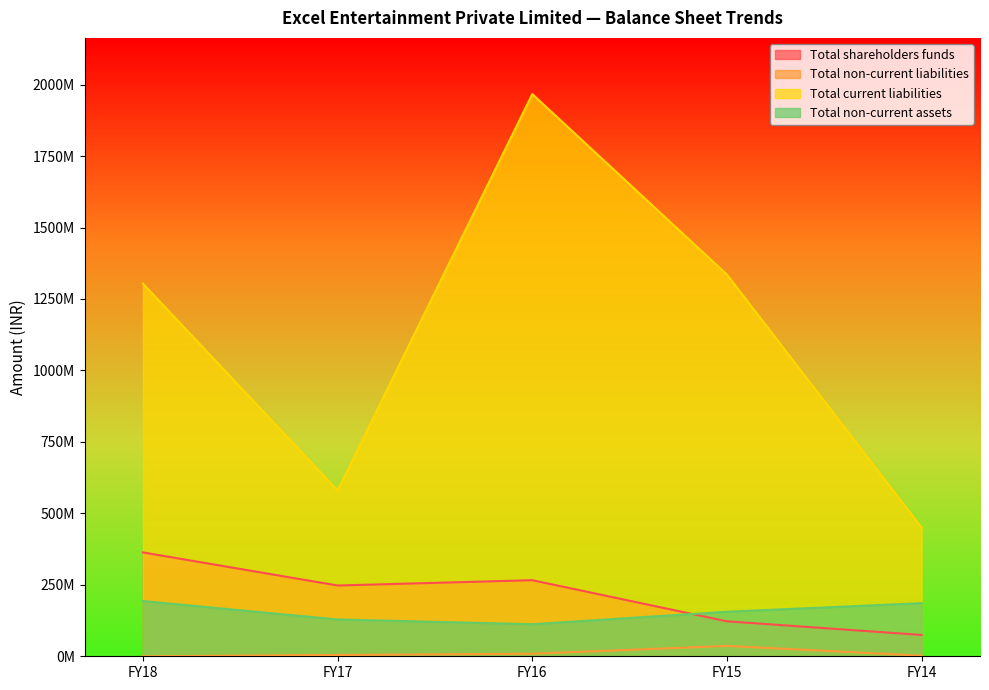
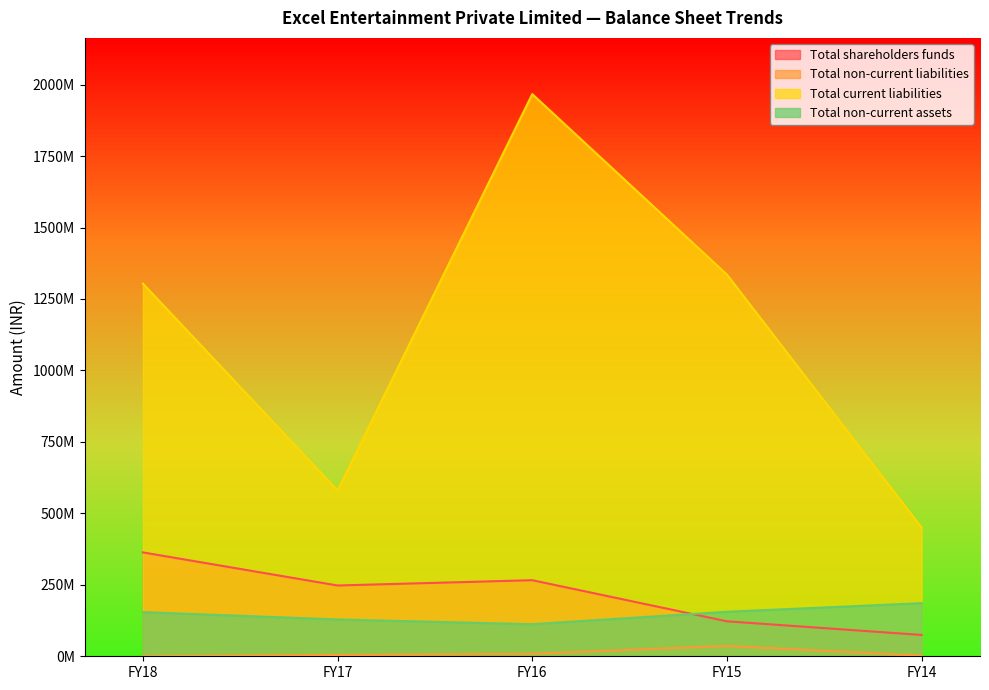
  {
    "Total shareholders funds": {
      "FY18": 360000000,
      "FY17": 250000000,
      "FY16": 270000000,
      "FY15": 120000000,
      "FY14": 70000000
    },
    "Total non-current liabilities": {
      "FY18": 0,
      "FY17": 0,
      "FY16": 10000000,
      "FY15": 40000000,
      "FY14": 0
    },
    "Total current liabilities": {
      "FY18": 1300000000,
      "FY17": 580000000,
      "FY16": 1970000000,
      "FY15": 1340000000,
      "FY14": 450000000
    },
    "Total non-current assets": {
-     "FY18": 190000000,
+     "FY18": 150000000,
      "FY17": 130000000,
      "FY16": 110000000,
      "FY15": 160000000,
      "FY14": 190000000
    }
  }
